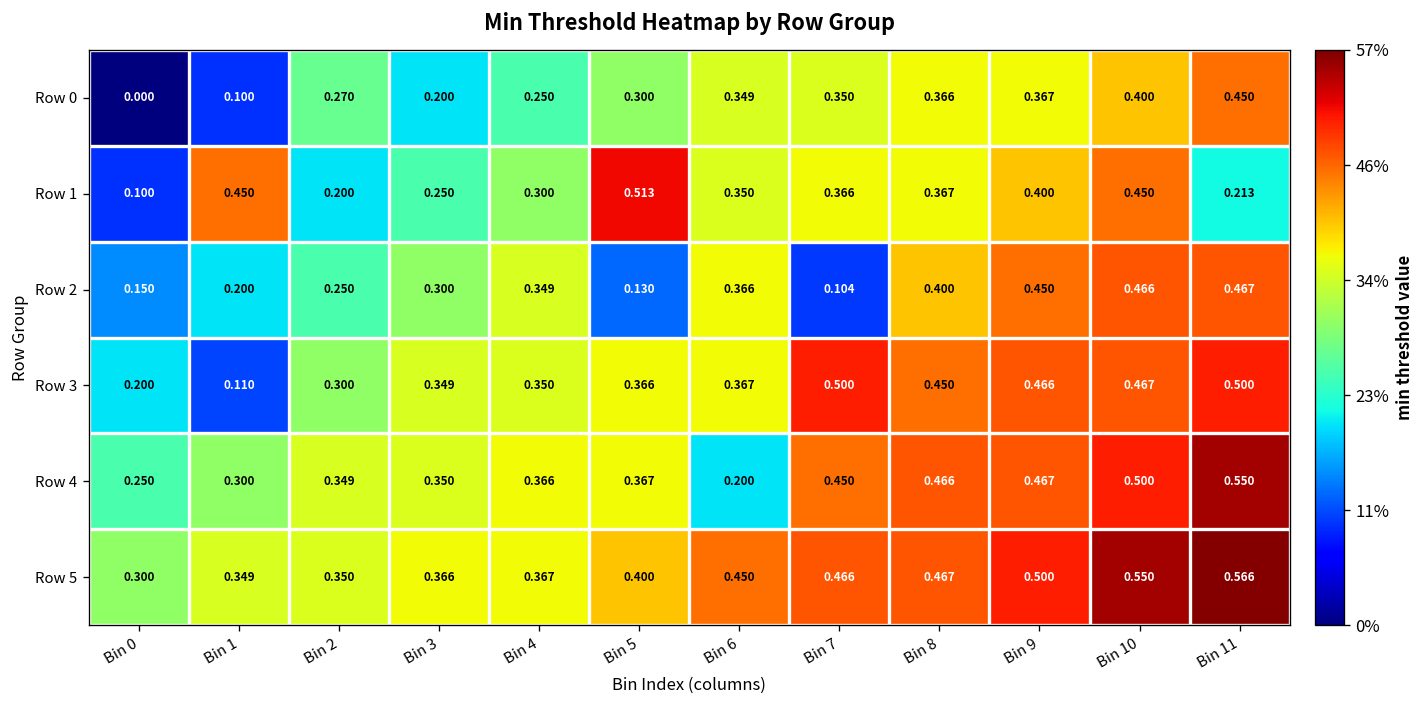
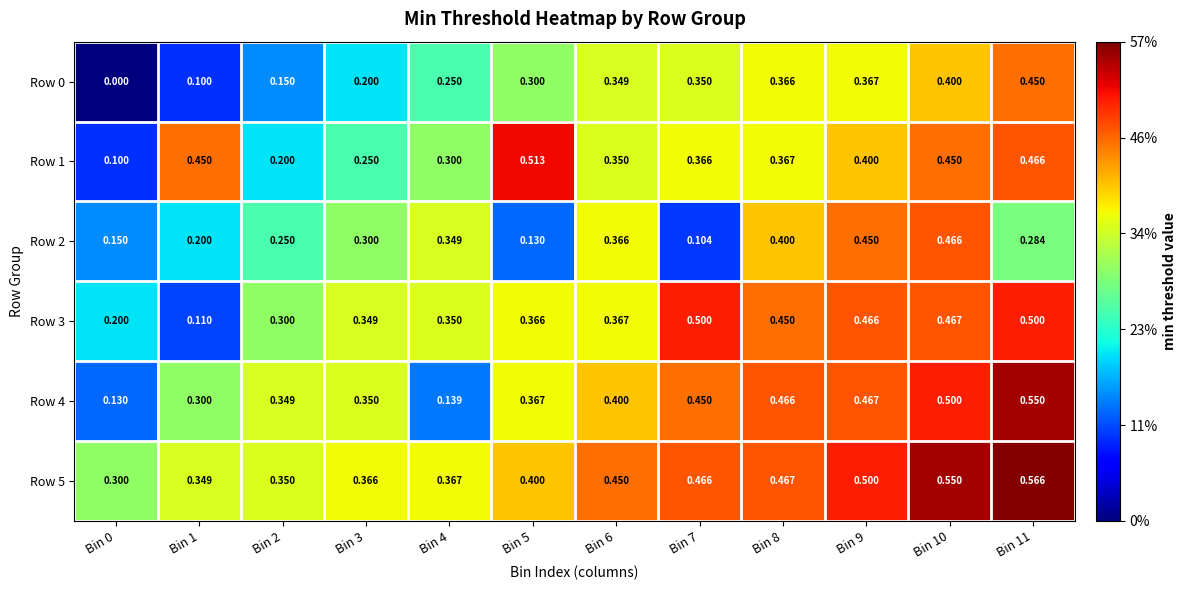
  {
    "Row 0": {
      "Bin 0": 0.000,
      "Bin 1": 0.100,
-     "Bin 2": 0.270,
+     "Bin 2": 0.150,
      "Bin 3": 0.200,
      "Bin 4": 0.250,
      "Bin 5": 0.300,
      "Bin 6": 0.349,
      "Bin 7": 0.350,
      "Bin 8": 0.366,
      "Bin 9": 0.367,
      "Bin 10": 0.400,
      "Bin 11": 0.450
    },
    "Row 1": {
      "Bin 0": 0.100,
      "Bin 1": 0.450,
      "Bin 2": 0.200,
      "Bin 3": 0.250,
      "Bin 4": 0.300,
      "Bin 5": 0.513,
      "Bin 6": 0.350,
      "Bin 7": 0.366,
      "Bin 8": 0.367,
      "Bin 9": 0.400,
      "Bin 10": 0.450,
-     "Bin 11": 0.213
+     "Bin 11": 0.466
    },
    "Row 2": {
      "Bin 0": 0.150,
      "Bin 1": 0.200,
      "Bin 2": 0.250,
      "Bin 3": 0.300,
      "Bin 4": 0.349,
      "Bin 5": 0.130,
      "Bin 6": 0.366,
      "Bin 7": 0.104,
      "Bin 8": 0.400,
      "Bin 9": 0.450,
      "Bin 10": 0.466,
-     "Bin 11": 0.467
+     "Bin 11": 0.284
    },
    "Row 3": {
      "Bin 0": 0.200,
      "Bin 1": 0.110,
      "Bin 2": 0.300,
      "Bin 3": 0.349,
      "Bin 4": 0.350,
      "Bin 5": 0.366,
      "Bin 6": 0.367,
      "Bin 7": 0.500,
      "Bin 8": 0.450,
      "Bin 9": 0.466,
      "Bin 10": 0.467,
      "Bin 11": 0.500
    },
    "Row 4": {
-     "Bin 0": 0.250,
+     "Bin 0": 0.130,
      "Bin 1": 0.300,
      "Bin 2": 0.349,
      "Bin 3": 0.350,
-     "Bin 4": 0.366,
+     "Bin 4": 0.139,
      "Bin 5": 0.367,
-     "Bin 6": 0.200,
+     "Bin 6": 0.400,
      "Bin 7": 0.450,
      "Bin 8": 0.466,
      "Bin 9": 0.467,
      "Bin 10": 0.500,
      "Bin 11": 0.550
    },
    "Row 5": {
      "Bin 0": 0.300,
      "Bin 1": 0.349,
      "Bin 2": 0.350,
      "Bin 3": 0.366,
      "Bin 4": 0.367,
      "Bin 5": 0.400,
      "Bin 6": 0.450,
      "Bin 7": 0.466,
      "Bin 8": 0.467,
      "Bin 9": 0.500,
      "Bin 10": 0.550,
      "Bin 11": 0.566
    }
  }
